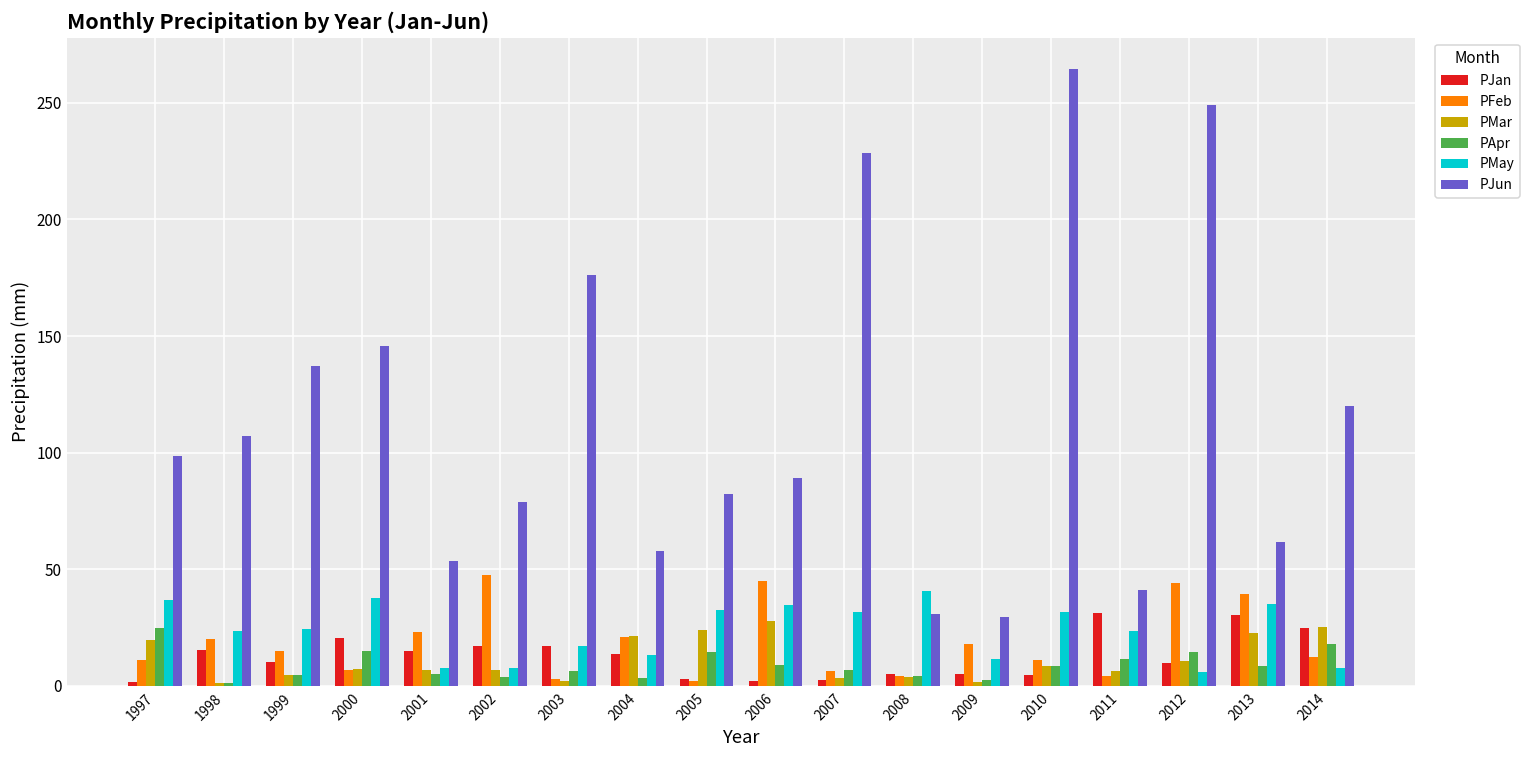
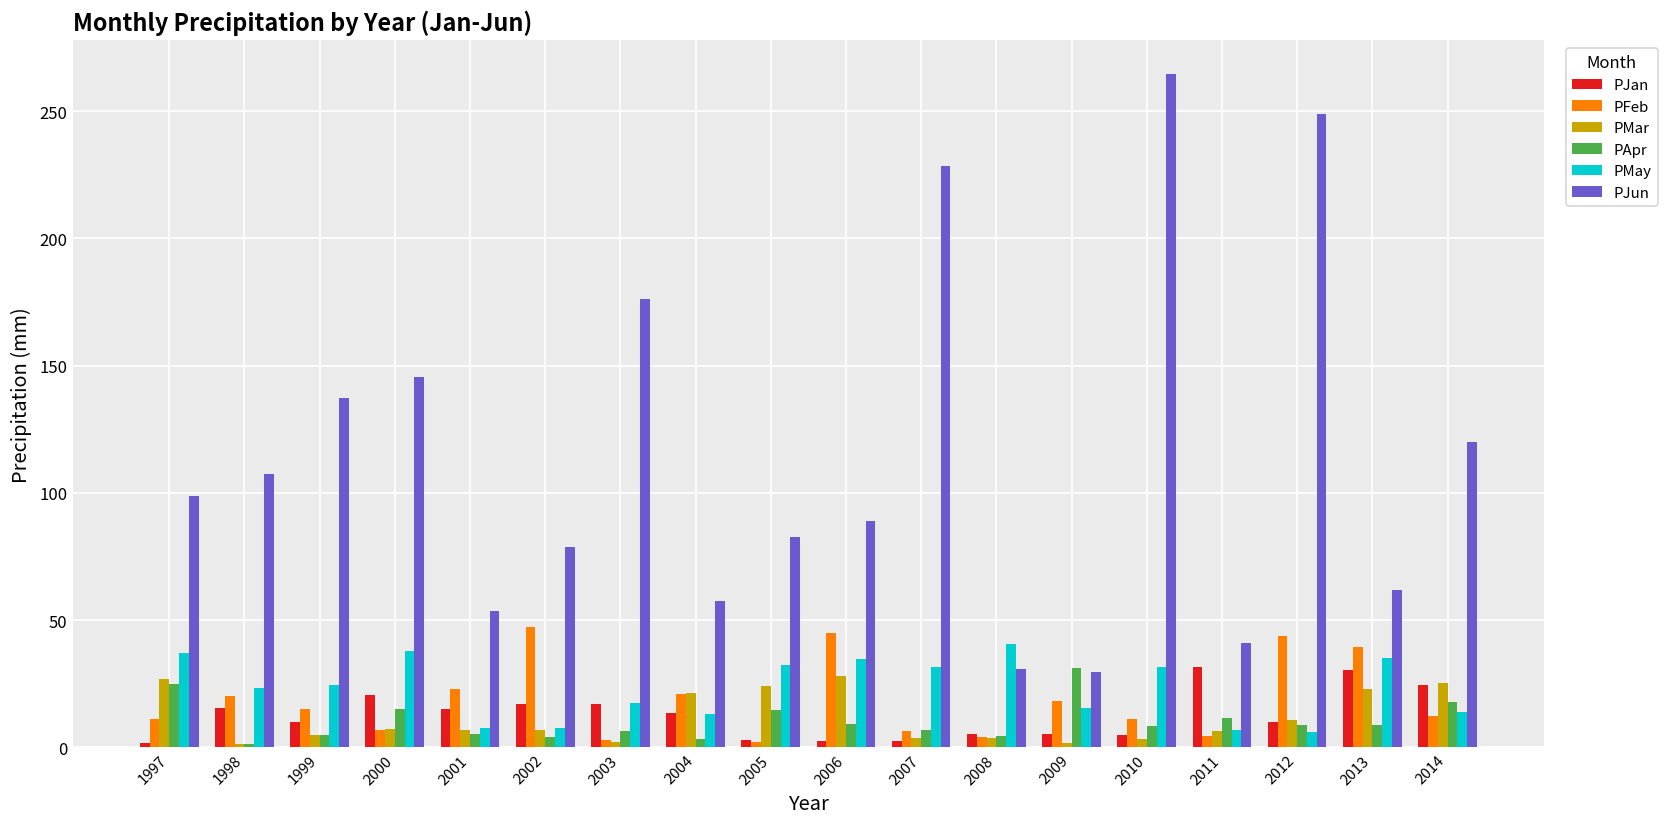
  {
    "PJan": {
      "1997": 2,
      "1998": 15,
      "1999": 10,
      "2000": 20,
      "2001": 15,
      "2002": 17,
      "2003": 17,
      "2004": 14,
      "2005": 3,
      "2006": 2,
      "2007": 2,
      "2008": 5,
      "2009": 5,
      "2010": 5,
      "2011": 31,
      "2012": 10,
      "2013": 31,
      "2014": 25
    },
    "PFeb": {
      "1997": 11,
      "1998": 20,
      "1999": 15,
      "2000": 7,
      "2001": 23,
      "2002": 47,
      "2003": 3,
      "2004": 21,
      "2005": 2,
      "2006": 45,
      "2007": 7,
      "2008": 4,
      "2009": 18,
      "2010": 11,
      "2011": 4,
      "2012": 44,
      "2013": 39,
      "2014": 12
    },
    "PMar": {
-     "1997": 20,
+     "1997": 27,
      "1998": 1,
      "1999": 5,
      "2000": 7,
      "2001": 7,
      "2002": 7,
      "2003": 2,
      "2004": 22,
      "2005": 24,
      "2006": 28,
      "2007": 4,
      "2008": 4,
      "2009": 2,
-     "2010": 9,
+     "2010": 3,
      "2011": 6,
      "2012": 11,
      "2013": 23,
      "2014": 25
    },
    "PApr": {
      "1997": 25,
      "1998": 1,
      "1999": 5,
      "2000": 15,
      "2001": 5,
      "2002": 4,
      "2003": 6,
      "2004": 3,
      "2005": 15,
      "2006": 9,
      "2007": 7,
      "2008": 4,
-     "2009": 3,
+     "2009": 31,
      "2010": 9,
      "2011": 12,
-     "2012": 15,
+     "2012": 9,
      "2013": 9,
      "2014": 18
    },
    "PMay": {
      "1997": 37,
      "1998": 23,
      "1999": 24,
      "2000": 38,
      "2001": 8,
      "2002": 8,
      "2003": 17,
      "2004": 13,
      "2005": 32,
      "2006": 35,
      "2007": 32,
      "2008": 41,
-     "2009": 11,
+     "2009": 16,
      "2010": 32,
-     "2011": 23,
+     "2011": 7,
      "2012": 6,
      "2013": 35,
-     "2014": 7
+     "2014": 14
    },
    "PJun": {
      "1997": 99,
      "1998": 107,
      "1999": 137,
      "2000": 146,
      "2001": 54,
      "2002": 79,
      "2003": 176,
      "2004": 58,
      "2005": 82,
      "2006": 89,
      "2007": 228,
      "2008": 31,
      "2009": 30,
      "2010": 265,
      "2011": 41,
      "2012": 249,
      "2013": 62,
      "2014": 120
    }
  }
